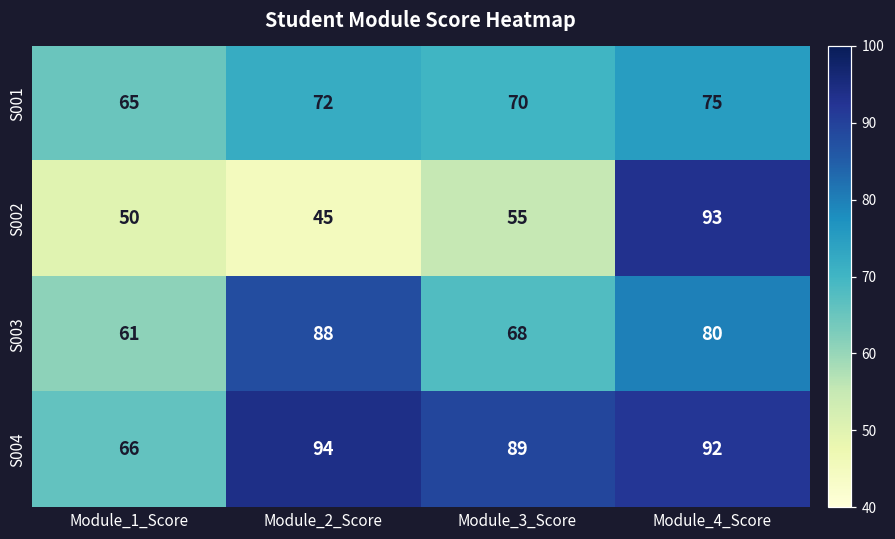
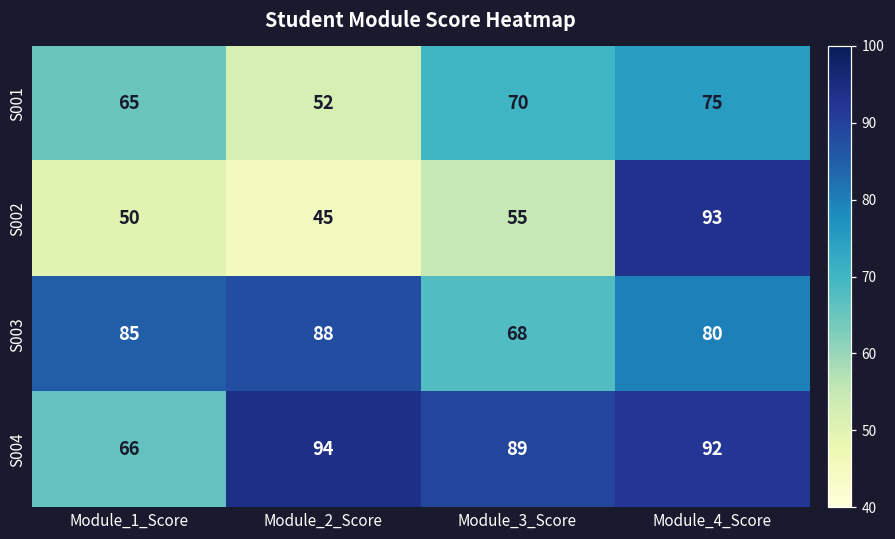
  {
    "S001": {
      "Module_1_Score": 65,
-     "Module_2_Score": 72,
+     "Module_2_Score": 52,
      "Module_3_Score": 70,
      "Module_4_Score": 75
    },
    "S002": {
      "Module_1_Score": 50,
      "Module_2_Score": 45,
      "Module_3_Score": 55,
      "Module_4_Score": 93
    },
    "S003": {
-     "Module_1_Score": 61,
+     "Module_1_Score": 85,
      "Module_2_Score": 88,
      "Module_3_Score": 68,
      "Module_4_Score": 80
    },
    "S004": {
      "Module_1_Score": 66,
      "Module_2_Score": 94,
      "Module_3_Score": 89,
      "Module_4_Score": 92
    }
  }
